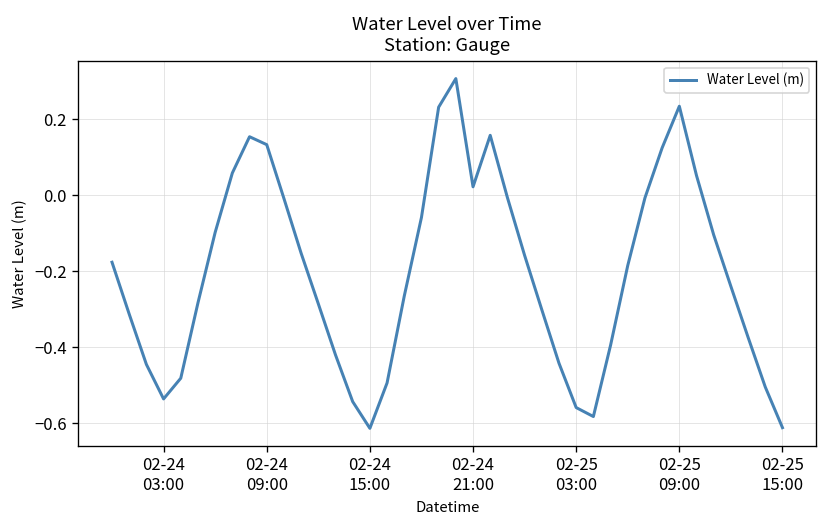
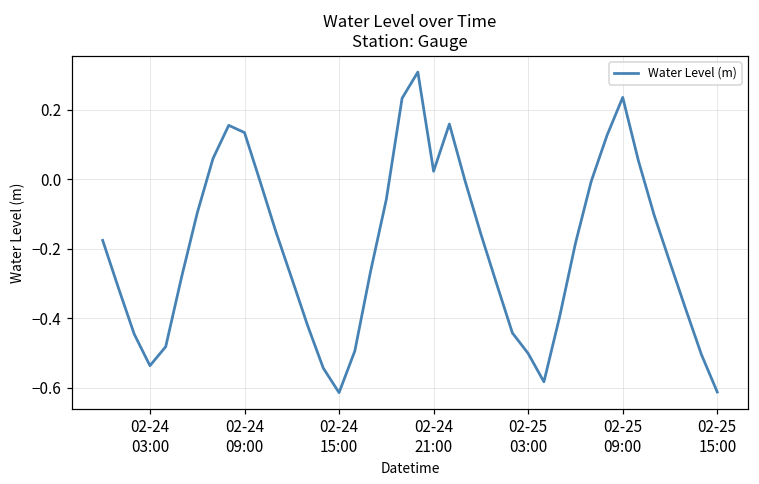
  {
    "02-24 03:00": -0.54,
    "02-24 09:00": 0.13,
    "02-24 15:00": -0.61,
    "02-24 21:00": 0.02,
-   "02-25 03:00": -0.56,
+   "02-25 03:00": -0.50,
    "02-25 09:00": 0.23,
    "02-25 15:00": -0.61
  }
